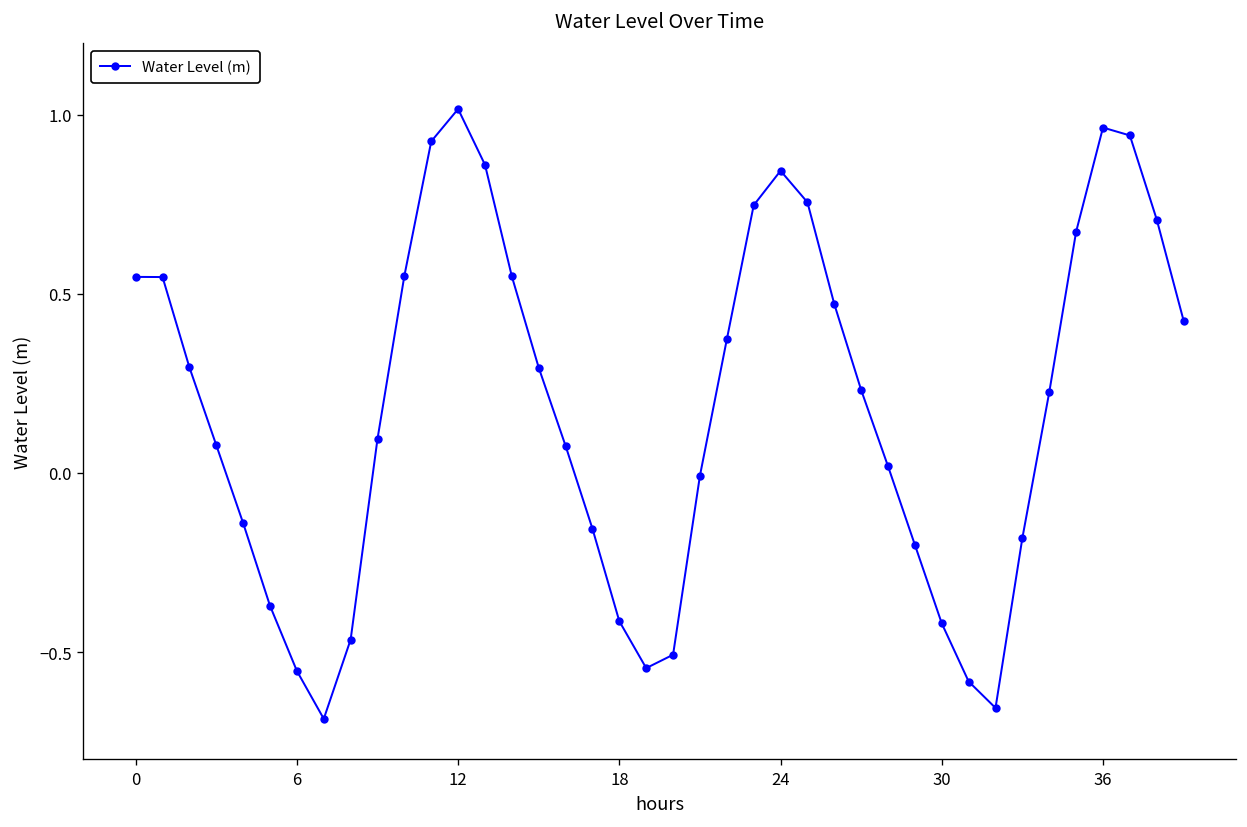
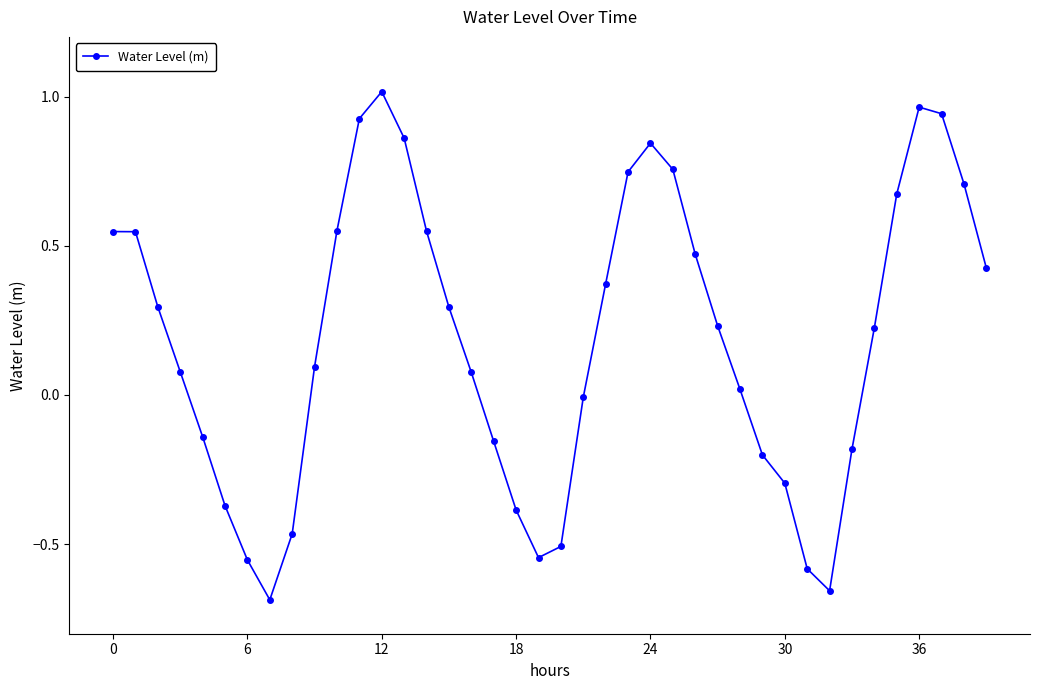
  {
    "0": 0.55,
    "6": -0.55,
    "12": 1.02,
-   "18": -0.41,
+   "18": -0.39,
    "24": 0.84,
-   "30": -0.42,
+   "30": -0.30,
    "36": 0.96
  }
